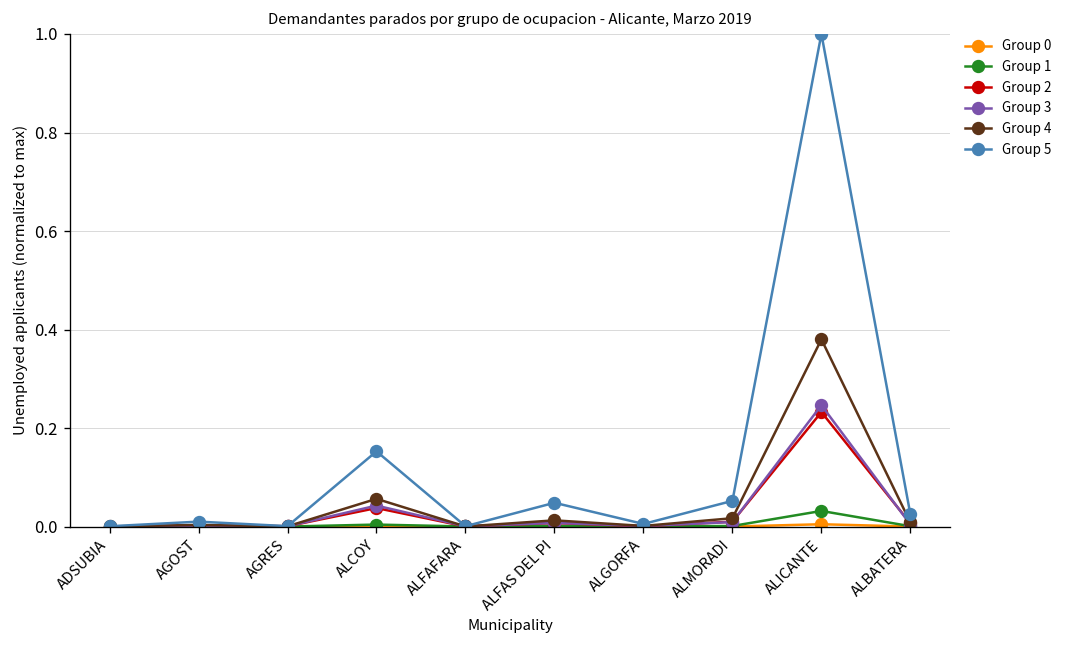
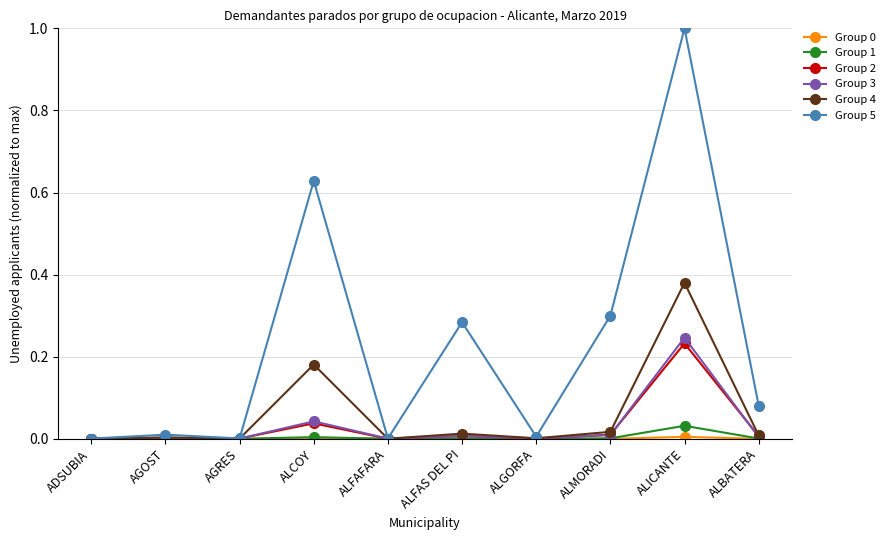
  {
    "Group 0": {
      "ALICANTE": 0.00
    },
    "Group 1": {
      "ALICANTE": 0.03
    },
    "Group 2": {
      "ALICANTE": 0.23
    },
    "Group 3": {
      "ALICANTE": 0.25
    },
    "Group 4": {
-     "ALCOY": 0.06,
+     "ALCOY": 0.18,
      "ALMORADI": 0.02,
      "ALICANTE": 0.38
    },
    "Group 5": {
      "AGOST": 0.01,
-     "ALCOY": 0.15,
-     "ALFAS DEL PI": 0.05,
-     "ALMORADI": 0.05,
+     "ALCOY": 0.63,
+     "ALFAS DEL PI": 0.28,
+     "ALMORADI": 0.30,
      "ALICANTE": 1.00,
-     "ALBATERA": 0.02
+     "ALBATERA": 0.08
    }
  }
